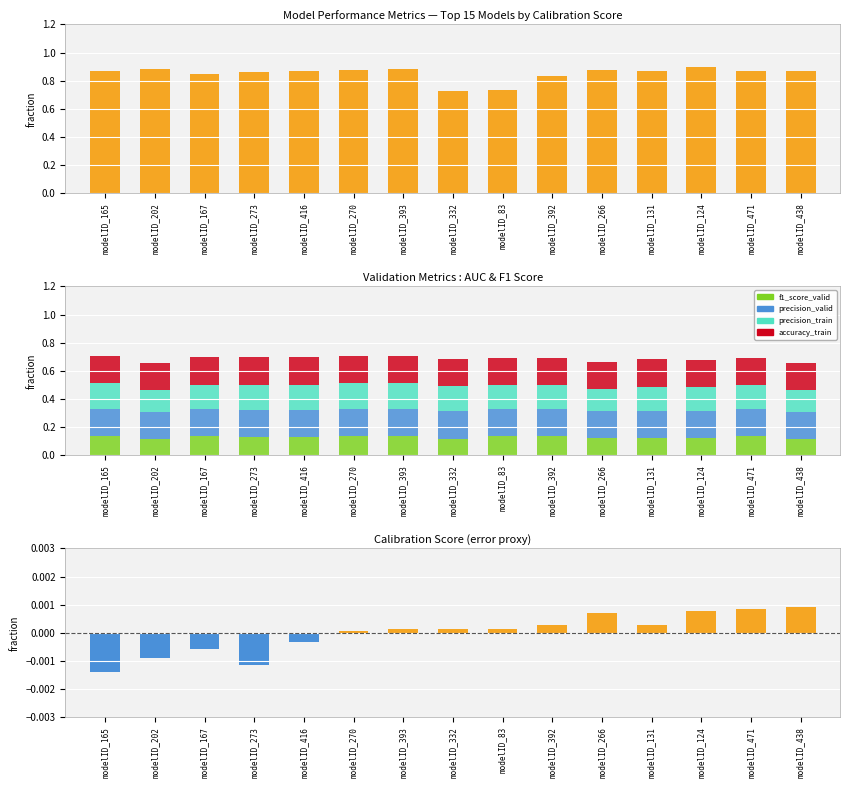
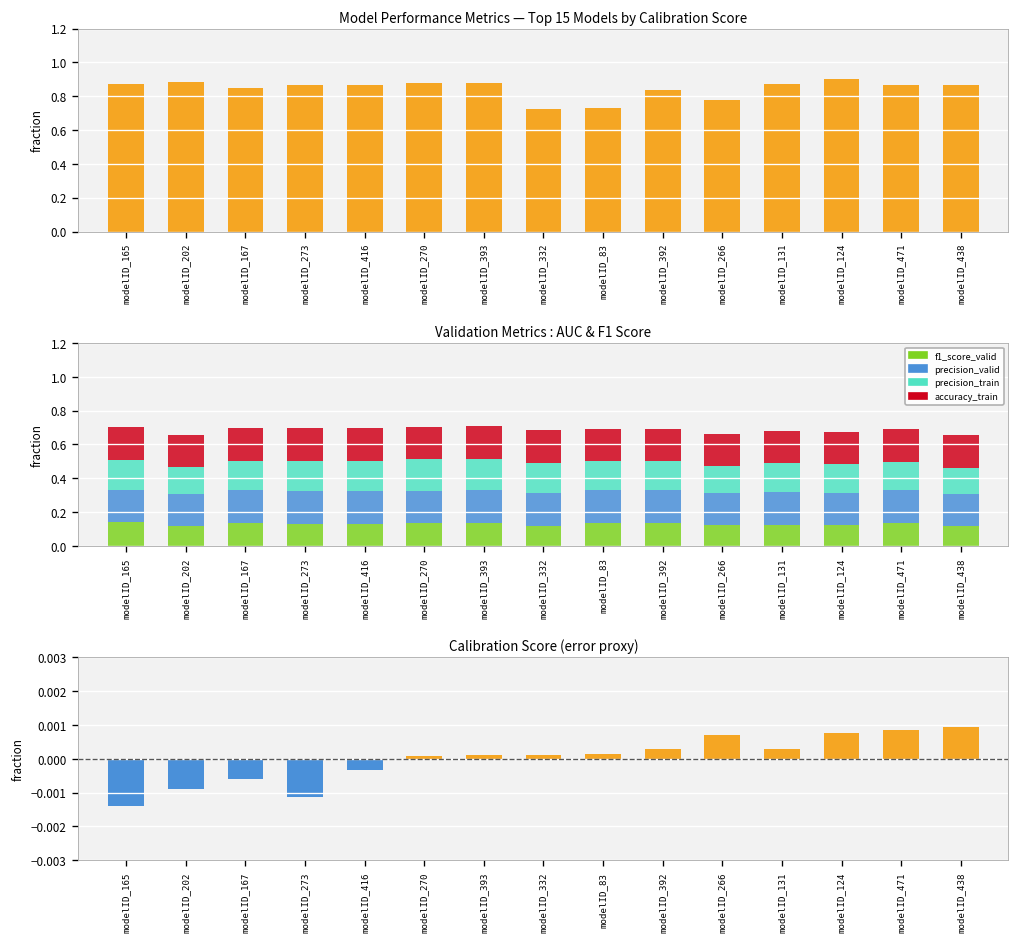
  {
    "Model Performance Metrics — Top 15 Models by Calibration Score": {
      "modelID_165": 0.87,
      "modelID_202": 0.89,
      "modelID_167": 0.85,
      "modelID_273": 0.87,
      "modelID_416": 0.87,
      "modelID_270": 0.88,
      "modelID_393": 0.88,
      "modelID_332": 0.73,
      "modelID_83": 0.73,
      "modelID_392": 0.84,
-     "modelID_266": 0.88,
+     "modelID_266": 0.78,
      "modelID_131": 0.87,
      "modelID_124": 0.90,
      "modelID_471": 0.87,
      "modelID_438": 0.87
    },
    "Validation Metrics : AUC & F1 Score": {
      "f1_score_valid": {
        "modelID_165": 0.14,
        "modelID_202": 0.11,
        "modelID_167": 0.14,
        "modelID_273": 0.13,
        "modelID_416": 0.13,
        "modelID_270": 0.14,
        "modelID_393": 0.14,
        "modelID_332": 0.12,
        "modelID_83": 0.14,
        "modelID_392": 0.14,
        "modelID_266": 0.13,
        "modelID_131": 0.13,
        "modelID_124": 0.13,
        "modelID_471": 0.14,
        "modelID_438": 0.11
      },
      "precision_valid": {
        "modelID_165": 0.19,
        "modelID_202": 0.19,
        "modelID_167": 0.19,
        "modelID_273": 0.19,
        "modelID_416": 0.19,
        "modelID_270": 0.19,
        "modelID_393": 0.19,
        "modelID_332": 0.19,
        "modelID_83": 0.19,
        "modelID_392": 0.19,
        "modelID_266": 0.19,
        "modelID_131": 0.19,
        "modelID_124": 0.19,
        "modelID_471": 0.19,
        "modelID_438": 0.19
      },
      "precision_train": {
        "modelID_165": 0.18,
        "modelID_202": 0.15,
        "modelID_167": 0.17,
        "modelID_273": 0.18,
        "modelID_416": 0.18,
        "modelID_270": 0.18,
        "modelID_393": 0.18,
        "modelID_332": 0.18,
        "modelID_83": 0.17,
        "modelID_392": 0.17,
        "modelID_266": 0.16,
        "modelID_131": 0.17,
        "modelID_124": 0.17,
        "modelID_471": 0.17,
        "modelID_438": 0.15
      },
      "accuracy_train": {
        "modelID_165": 0.19,
        "modelID_202": 0.19,
        "modelID_167": 0.19,
        "modelID_273": 0.19,
        "modelID_416": 0.19,
        "modelID_270": 0.19,
        "modelID_393": 0.19,
        "modelID_332": 0.19,
        "modelID_83": 0.19,
        "modelID_392": 0.19,
        "modelID_266": 0.19,
        "modelID_131": 0.19,
        "modelID_124": 0.19,
        "modelID_471": 0.19,
        "modelID_438": 0.19
      }
    },
    "Calibration Score (error proxy)": {
      "modelID_165": -0.0014,
      "modelID_202": -0.0009,
      "modelID_167": -0.0006,
      "modelID_273": -0.0011,
      "modelID_416": -0.0003,
      "modelID_393": 0.0001,
      "modelID_332": 0.0001,
      "modelID_83": 0.0002,
      "modelID_392": 0.0003,
      "modelID_266": 0.0007,
      "modelID_131": 0.0003,
      "modelID_124": 0.0008,
      "modelID_471": 0.0009,
      "modelID_438": 0.0009
    }
  }
